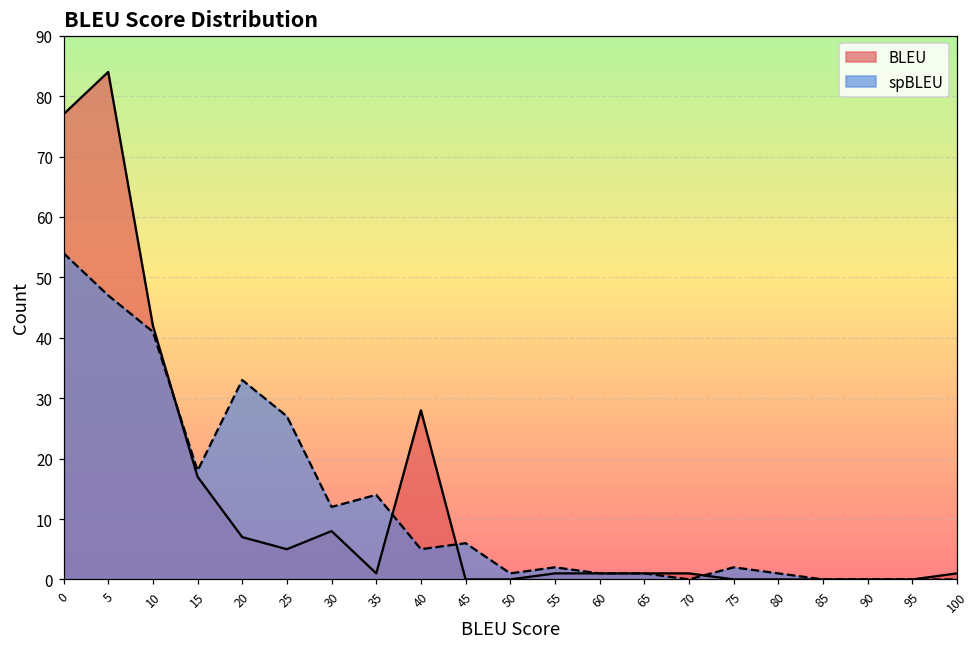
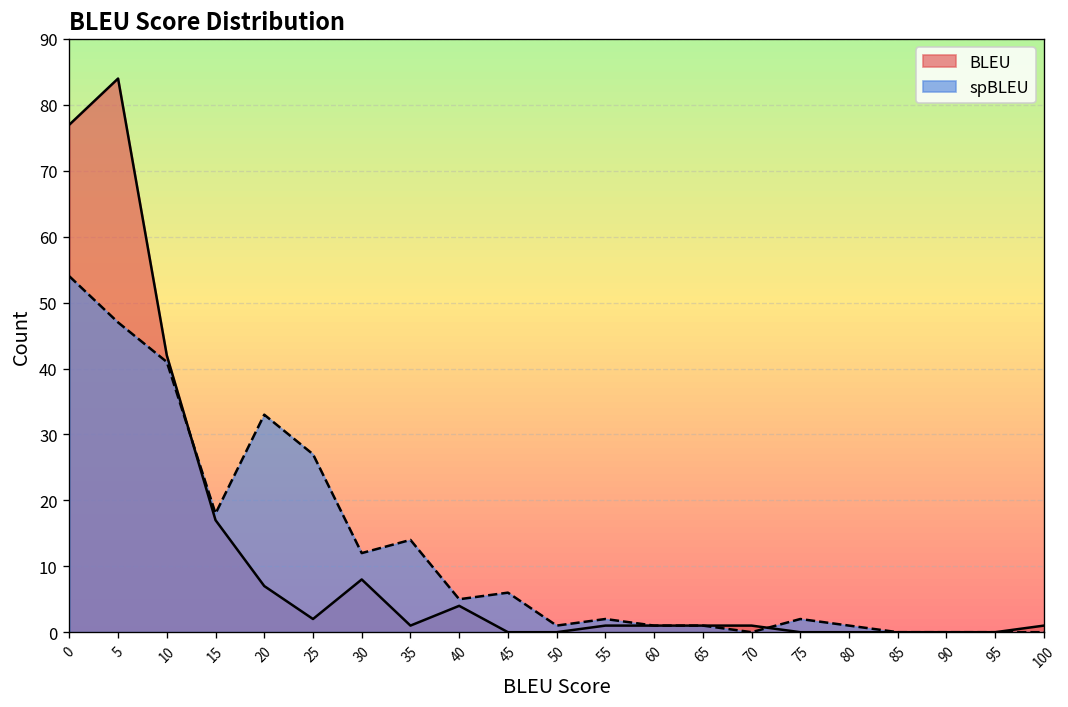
  {
    "BLEU": {
      "0": 77,
      "5": 84,
      "10": 42,
      "15": 17,
      "20": 7,
-     "25": 5,
+     "25": 2,
      "30": 8,
      "35": 1,
-     "40": 28,
+     "40": 4,
      "45": 0,
      "50": 0,
      "55": 1,
      "70": 1,
      "75": 0,
      "80": 0,
      "100": 1
    },
    "spBLEU": {
      "0": 54,
      "5": 47,
      "10": 41,
      "15": 18,
      "20": 33,
      "25": 27,
      "30": 12,
      "35": 14,
      "40": 5,
      "45": 6,
      "50": 1,
      "55": 2,
      "70": 0,
      "75": 2,
      "80": 1,
      "100": 0
    }
  }
